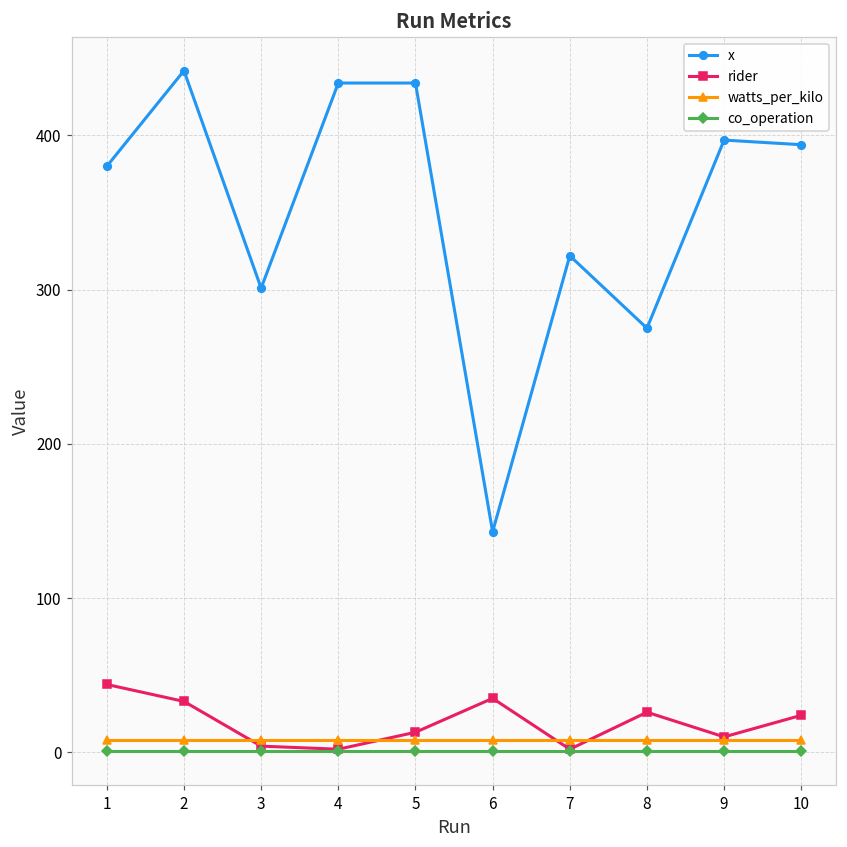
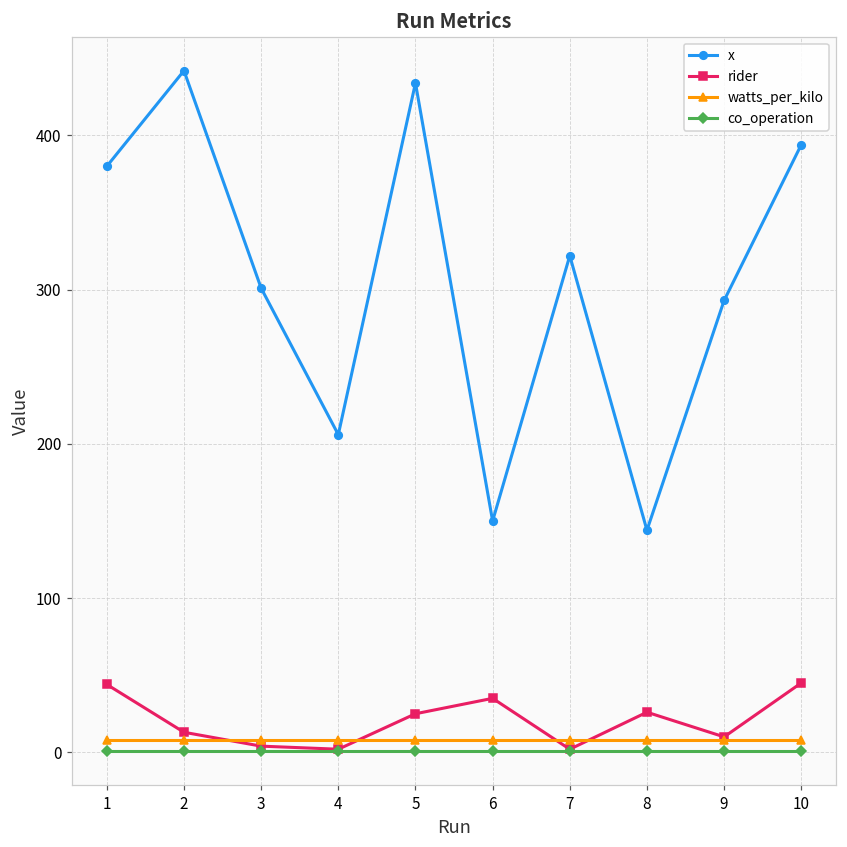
  {
    "x": {
      "1": 380,
      "2": 442,
      "3": 301,
-     "4": 434,
+     "4": 206,
      "5": 434,
-     "6": 143,
+     "6": 150,
      "7": 322,
-     "8": 275,
-     "9": 397,
+     "8": 144,
+     "9": 293,
      "10": 394
    },
    "rider": {
      "1": 44,
-     "2": 33,
+     "2": 13,
      "3": 4,
-     "5": 13,
+     "5": 25,
      "6": 35,
      "8": 26,
      "9": 10,
-     "10": 24
+     "10": 45
    },
    "watts_per_kilo": {
      "1": 8,
      "2": 8,
      "3": 8,
      "4": 8,
      "5": 8,
      "6": 8,
      "7": 8,
      "8": 8,
      "9": 8,
      "10": 8
    },
    "co_operation": {
      "1": 1,
      "2": 1,
      "3": 1,
      "5": 1,
      "6": 1,
      "8": 1,
      "9": 1,
      "10": 1
    }
  }
